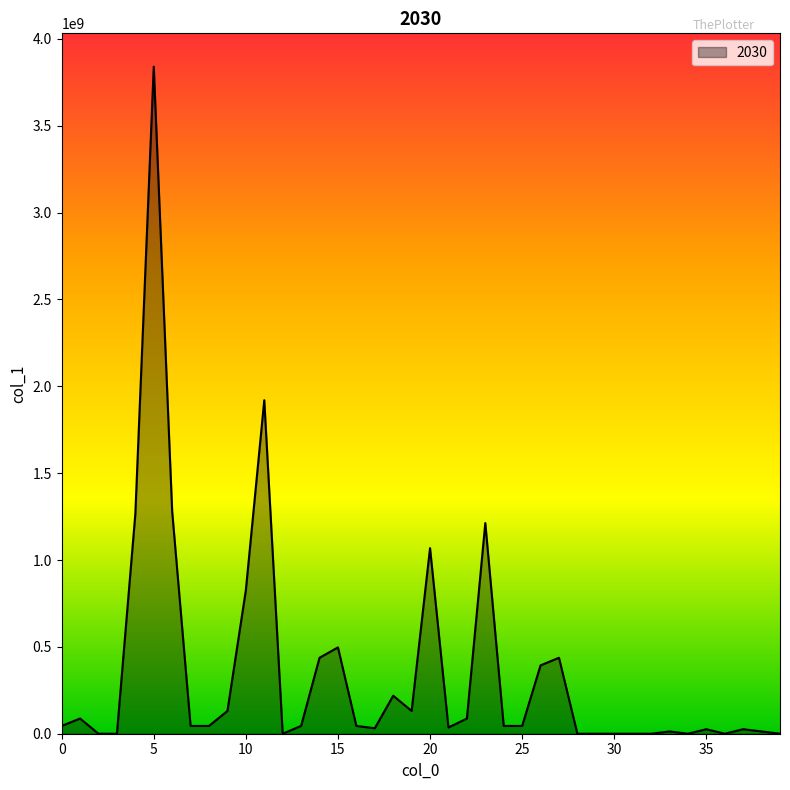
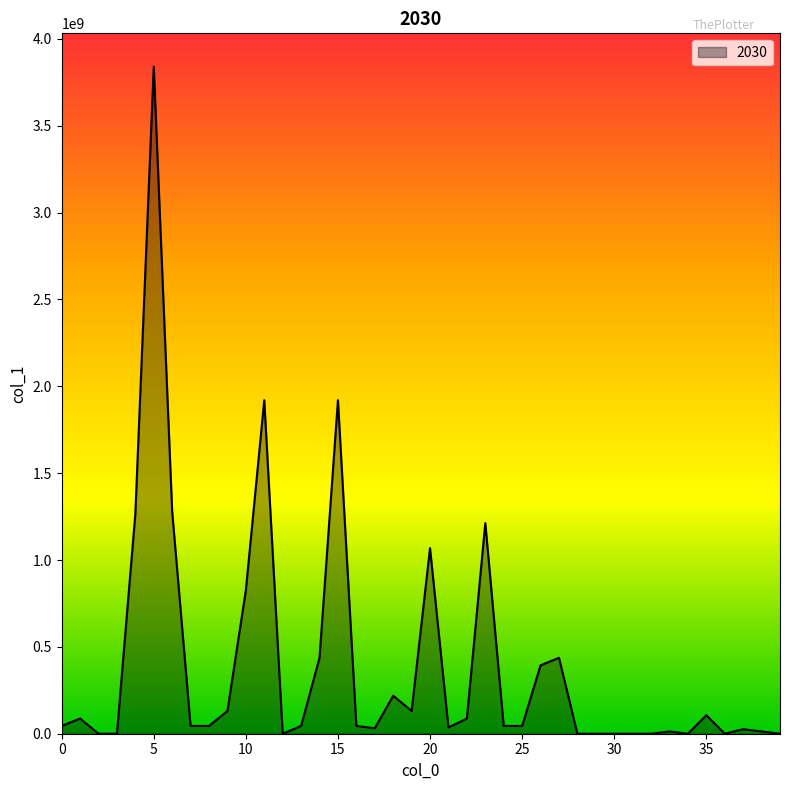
  {
    "0": 40000000,
    "5": 3840000000,
    "10": 830000000,
-   "15": 500000000,
+   "15": 1920000000,
    "20": 1070000000,
    "25": 40000000,
    "30": 0,
-   "35": 30000000
+   "35": 110000000
  }
